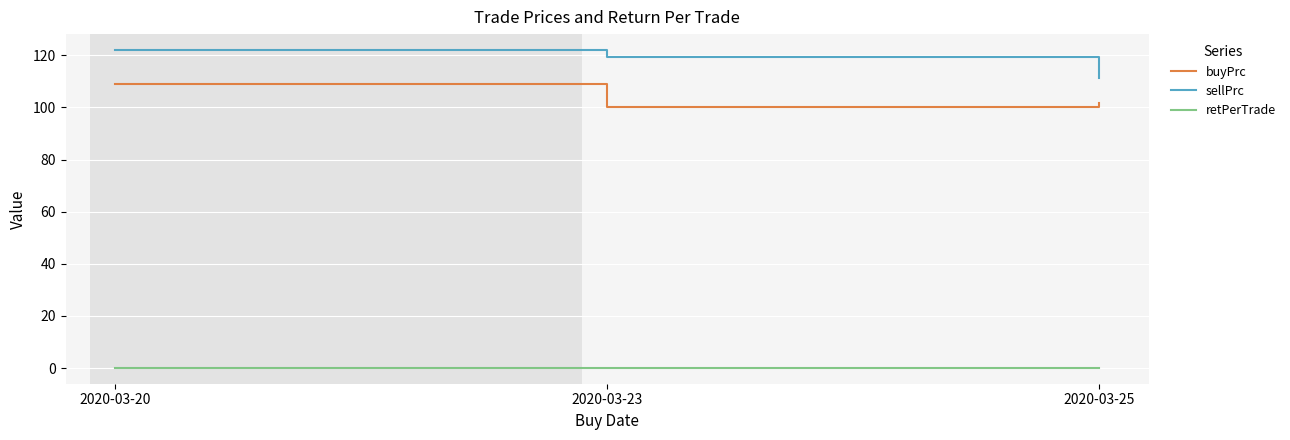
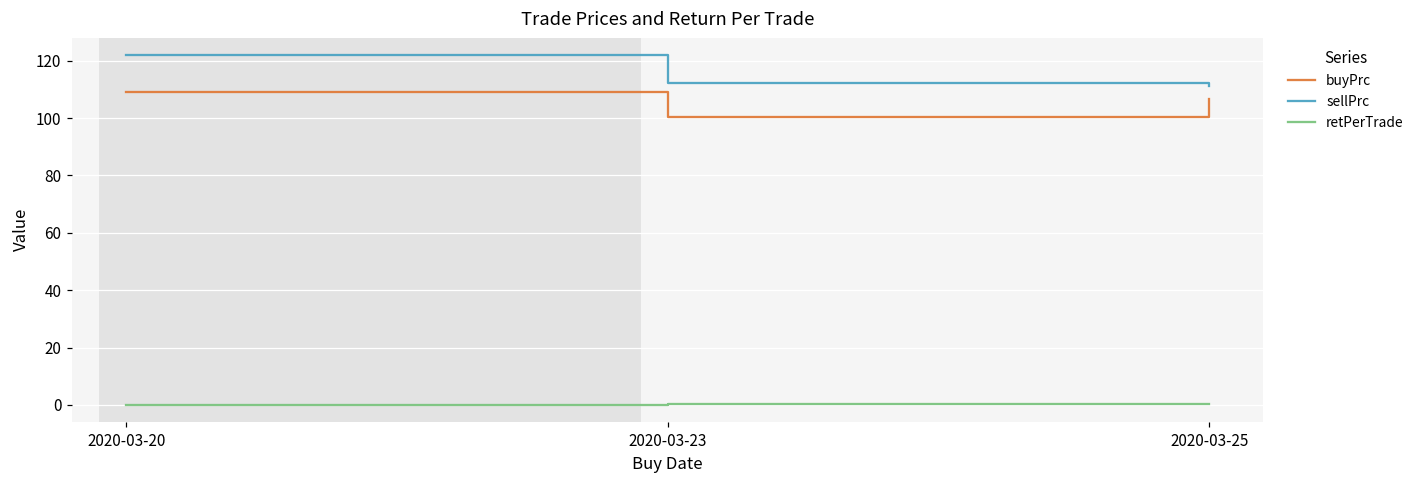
  {
    "buyPrc": {
      "2020-03-20": 109,
      "2020-03-23": 100,
-     "2020-03-25": 102
+     "2020-03-25": 107
    },
    "sellPrc": {
      "2020-03-20": 122,
-     "2020-03-23": 119,
+     "2020-03-23": 112,
      "2020-03-25": 111
    },
    "retPerTrade": {
      "2020-03-20": 0,
      "2020-03-23": 0,
      "2020-03-25": 0
    }
  }
